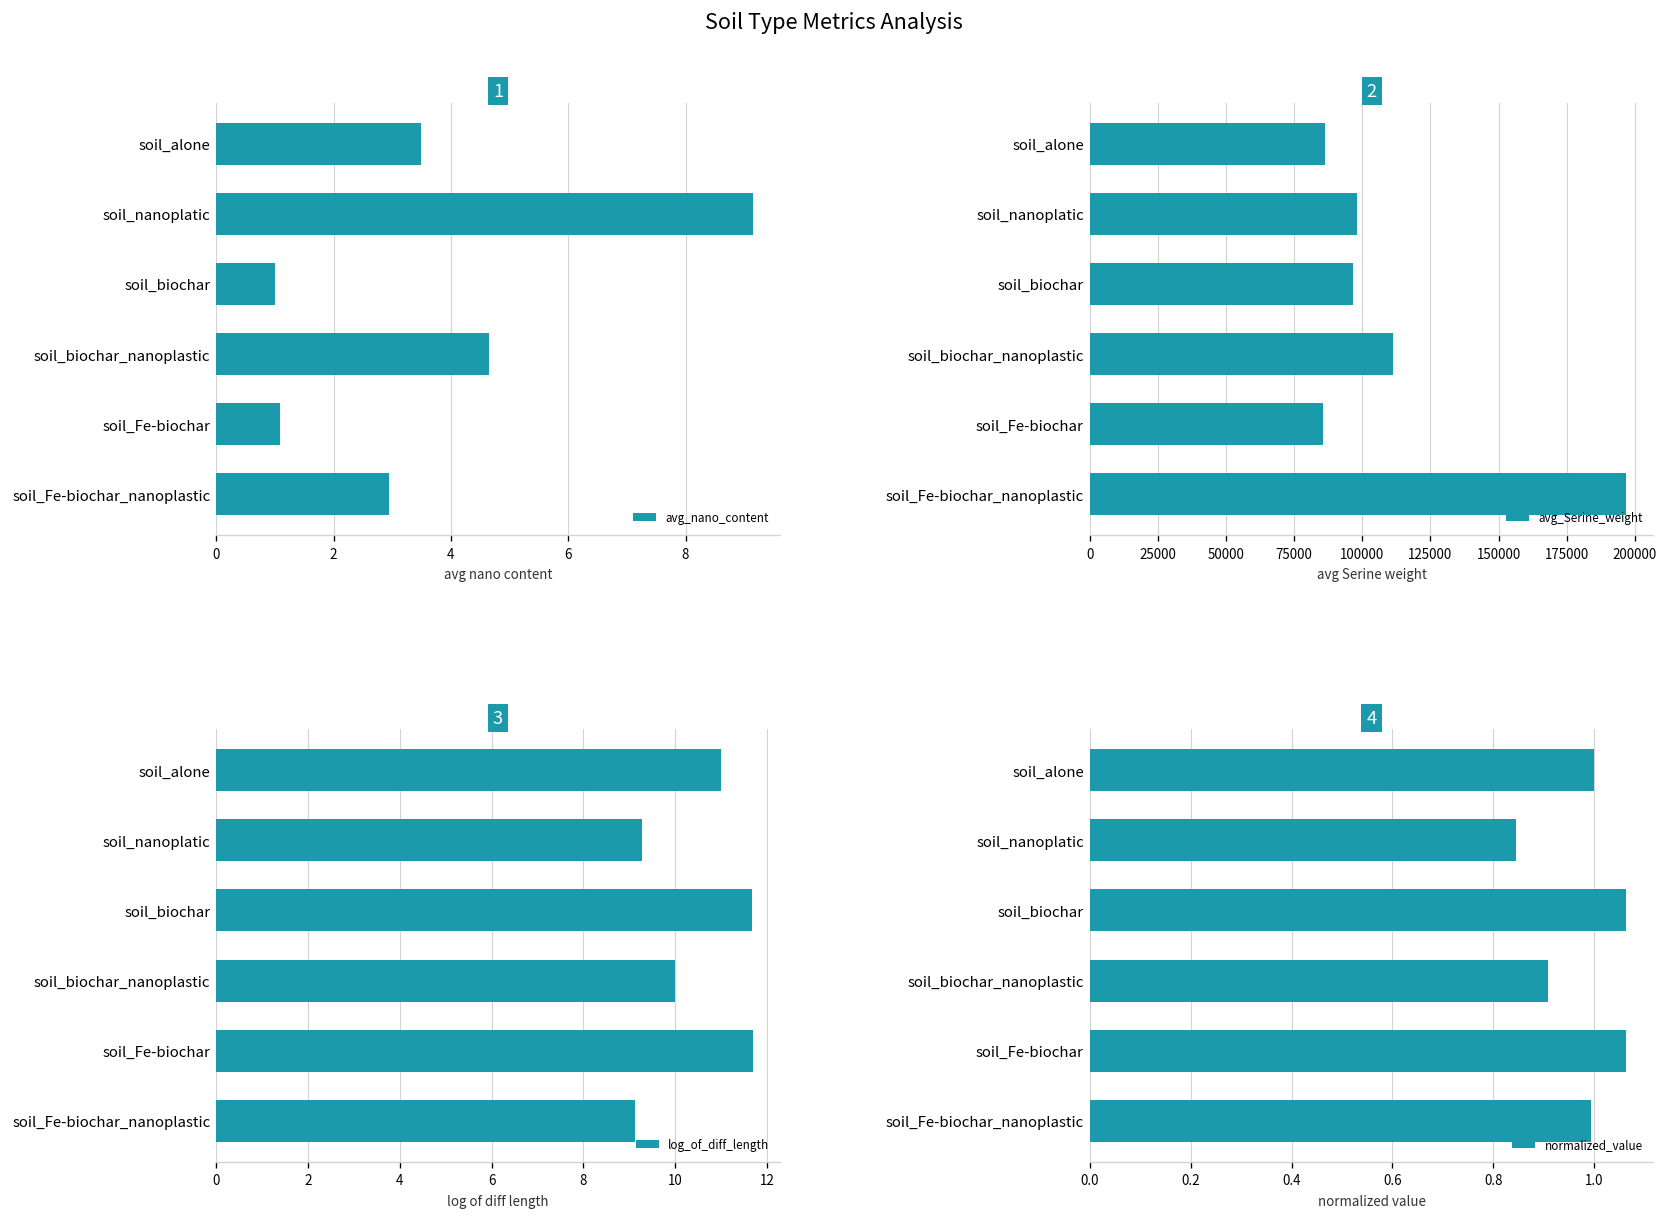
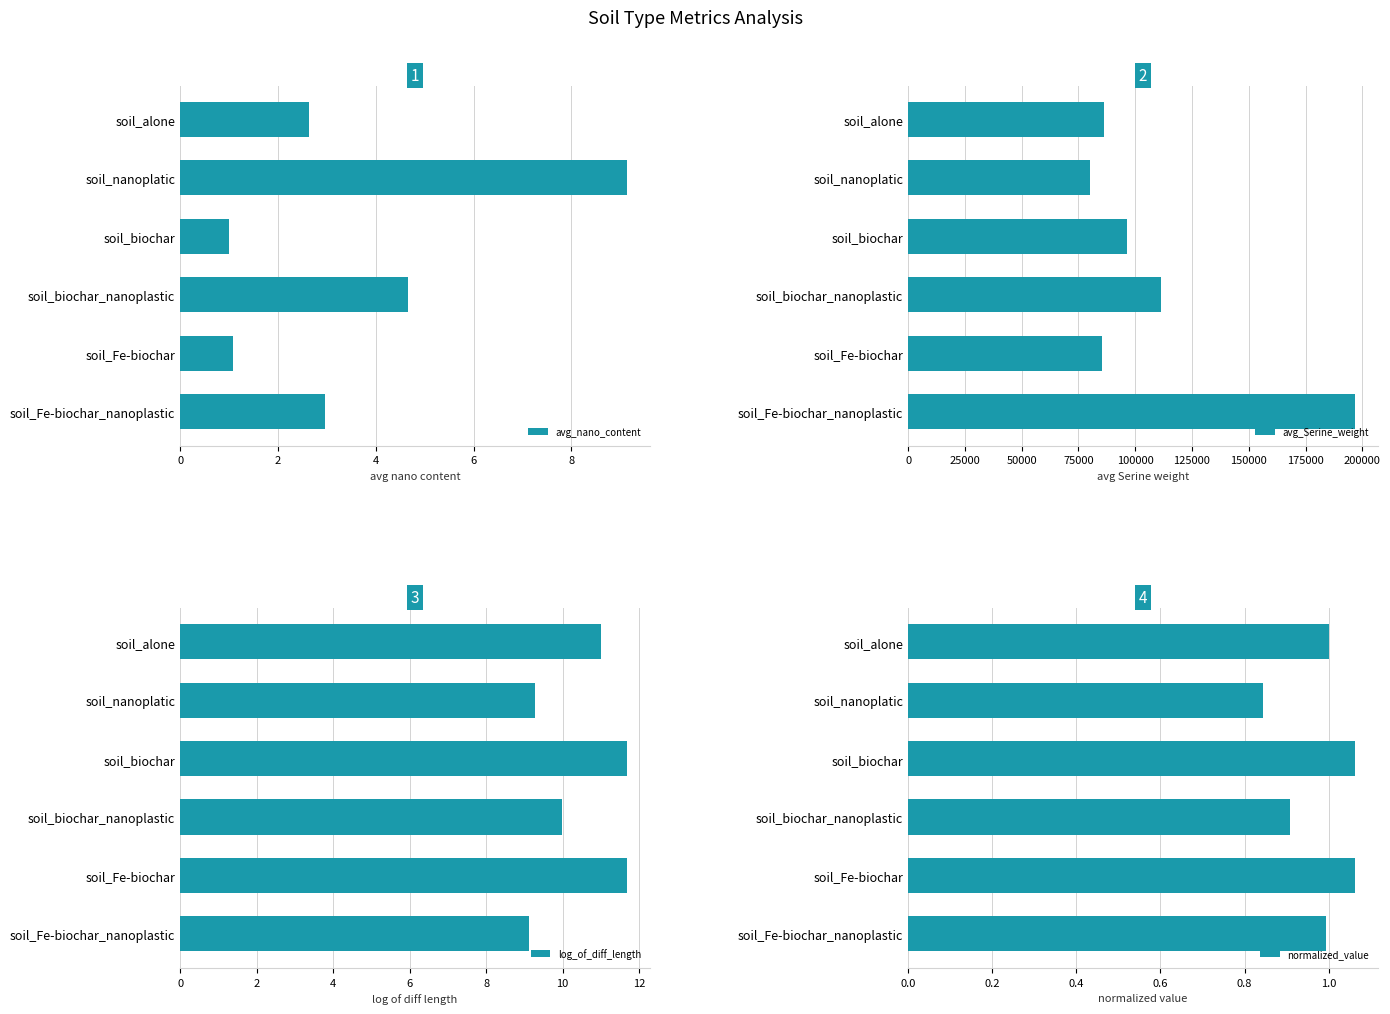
  {
    "1": {
-     "soil_alone": 3.5,
+     "soil_alone": 2.6,
      "soil_nanoplatic": 9.2,
      "soil_biochar": 1.0,
      "soil_biochar_nanoplastic": 4.7,
      "soil_Fe-biochar": 1.1,
      "soil_Fe-biochar_nanoplastic": 3.0
    },
    "2": {
      "soil_alone": 86000,
-     "soil_nanoplatic": 98000,
+     "soil_nanoplatic": 80000,
      "soil_biochar": 97000,
      "soil_biochar_nanoplastic": 111000,
      "soil_Fe-biochar": 86000,
      "soil_Fe-biochar_nanoplastic": 197000
    },
    "3": {
      "soil_alone": 11.0,
      "soil_nanoplatic": 9.3,
      "soil_biochar": 11.7,
      "soil_biochar_nanoplastic": 10.0,
      "soil_Fe-biochar": 11.7,
      "soil_Fe-biochar_nanoplastic": 9.1
    },
    "4": {
      "soil_alone": 1.00,
      "soil_nanoplatic": 0.84,
      "soil_biochar": 1.06,
      "soil_biochar_nanoplastic": 0.91,
      "soil_Fe-biochar": 1.06,
      "soil_Fe-biochar_nanoplastic": 0.99
    }
  }
